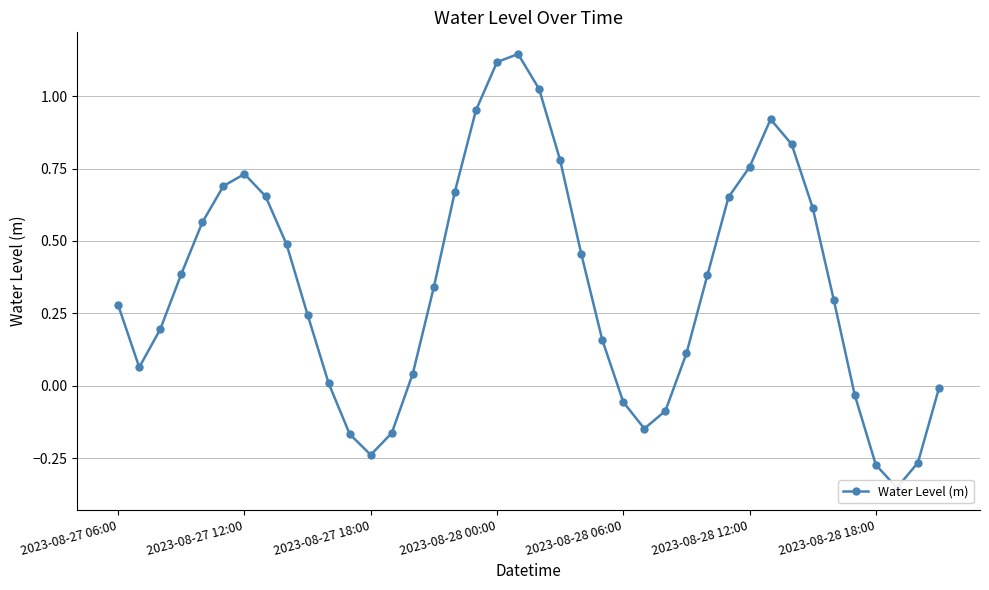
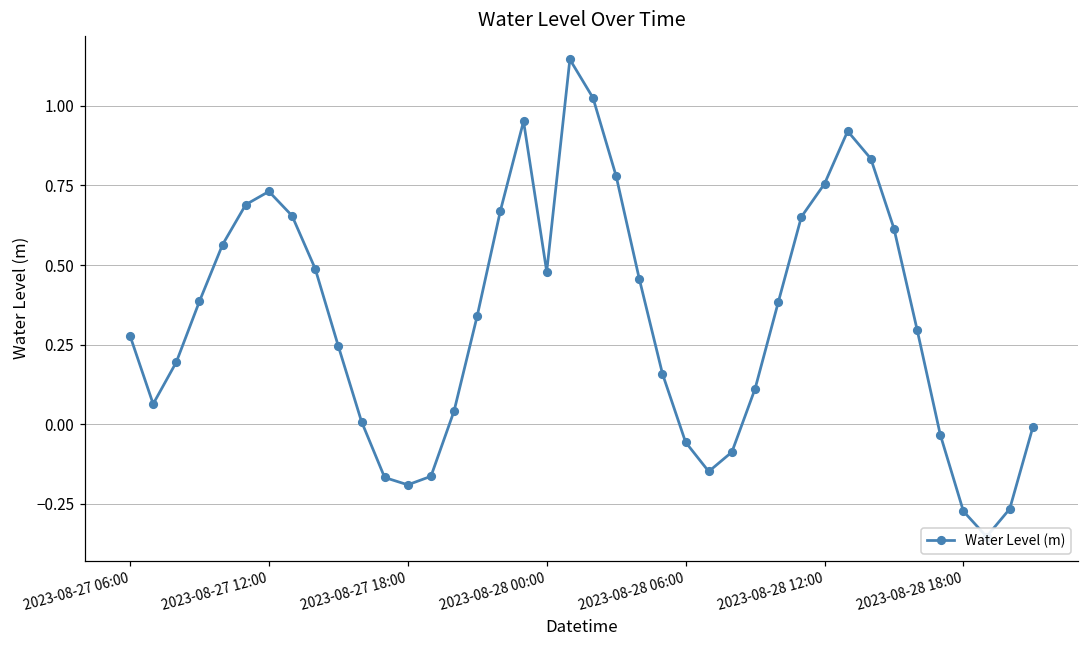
  {
    "2023-08-27 06:00": 0.28,
    "2023-08-27 12:00": 0.73,
-   "2023-08-27 18:00": -0.24,
-   "2023-08-28 00:00": 1.12,
+   "2023-08-27 18:00": -0.19,
+   "2023-08-28 00:00": 0.48,
    "2023-08-28 06:00": -0.06,
    "2023-08-28 12:00": 0.76,
    "2023-08-28 18:00": -0.27
  }
